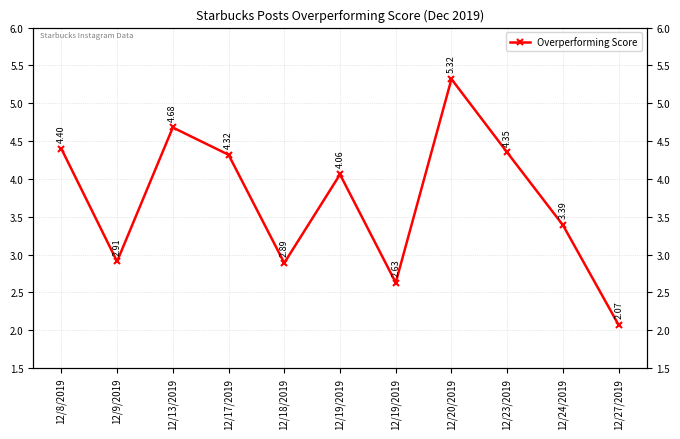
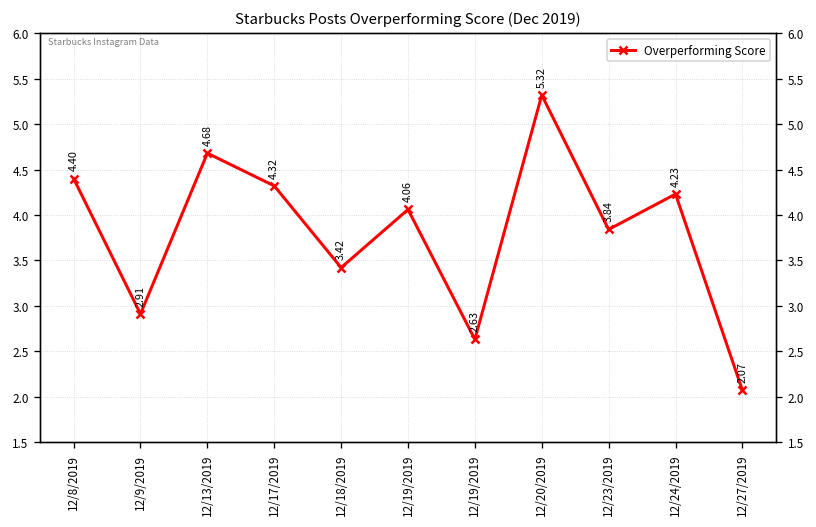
  {
    "12/8/2019": 4.40,
    "12/9/2019": 2.91,
    "12/13/2019": 4.68,
    "12/17/2019": 4.32,
-   "12/18/2019": 2.89,
+   "12/18/2019": 3.42,
    "12/20/2019": 5.32,
-   "12/23/2019": 4.35,
-   "12/24/2019": 3.39,
+   "12/23/2019": 3.84,
+   "12/24/2019": 4.23,
    "12/27/2019": 2.07
  }
